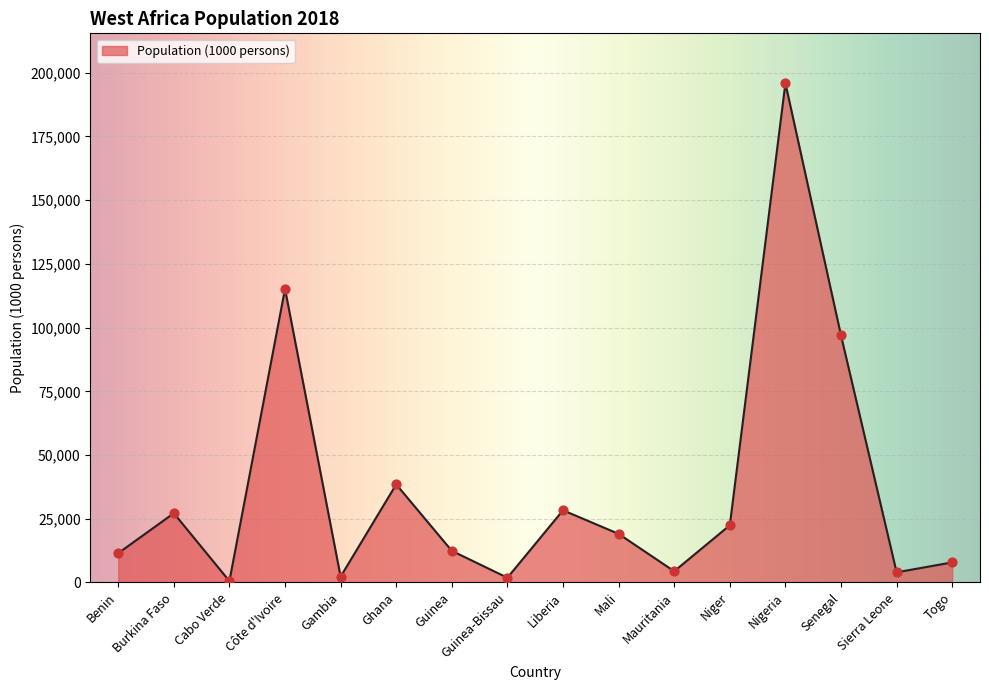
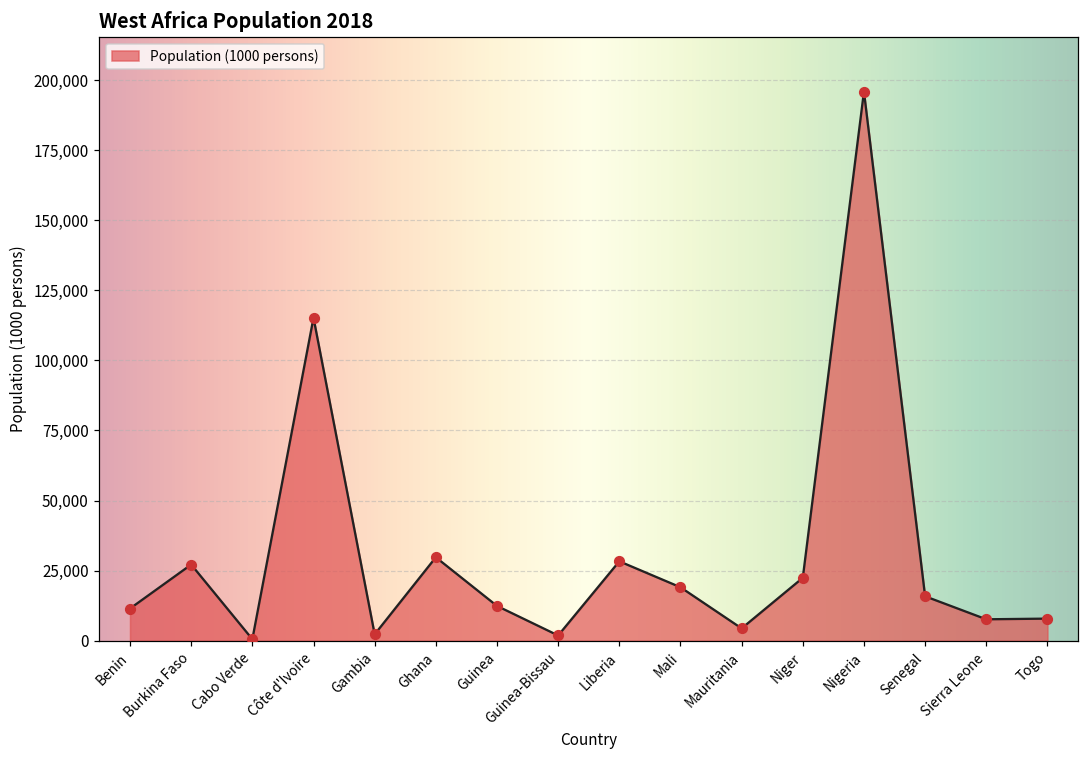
  {
    "Benin": "11,000",
    "Burkina Faso": "27,000",
    "Cabo Verde": "1,000",
    "Côte d'Ivoire": "115,000",
    "Gambia": "2,000",
-   "Ghana": "38,000",
+   "Ghana": "30,000",
    "Guinea": "12,000",
    "Guinea-Bissau": "2,000",
    "Liberia": "28,000",
    "Mali": "19,000",
    "Mauritania": "4,000",
    "Niger": "22,000",
    "Nigeria": "196,000",
-   "Senegal": "97,000",
-   "Sierra Leone": "4,000",
+   "Senegal": "16,000",
+   "Sierra Leone": "8,000",
    "Togo": "8,000"
  }
